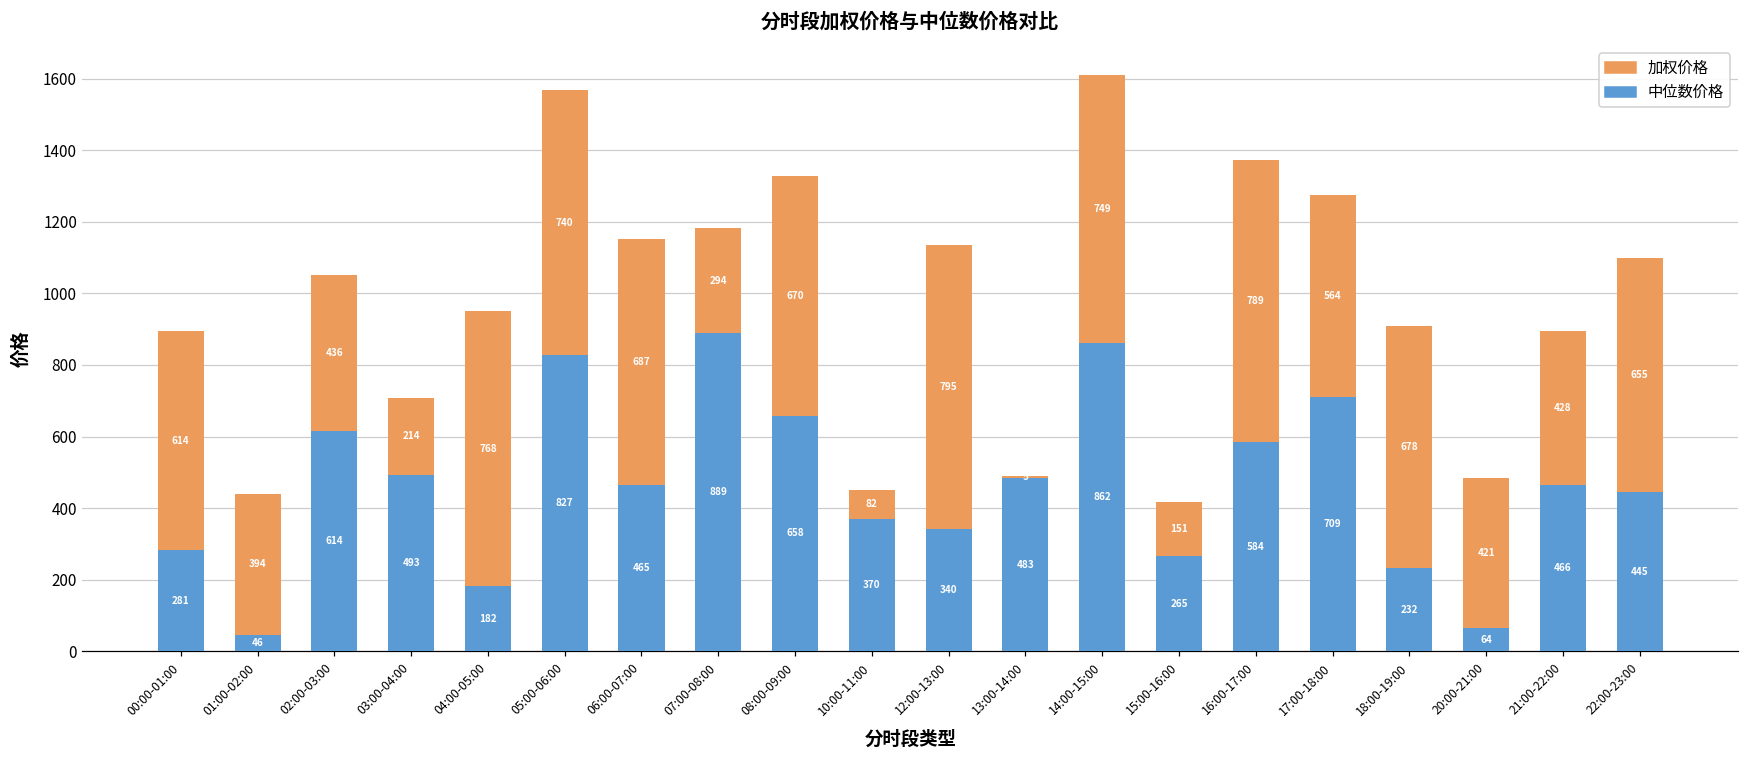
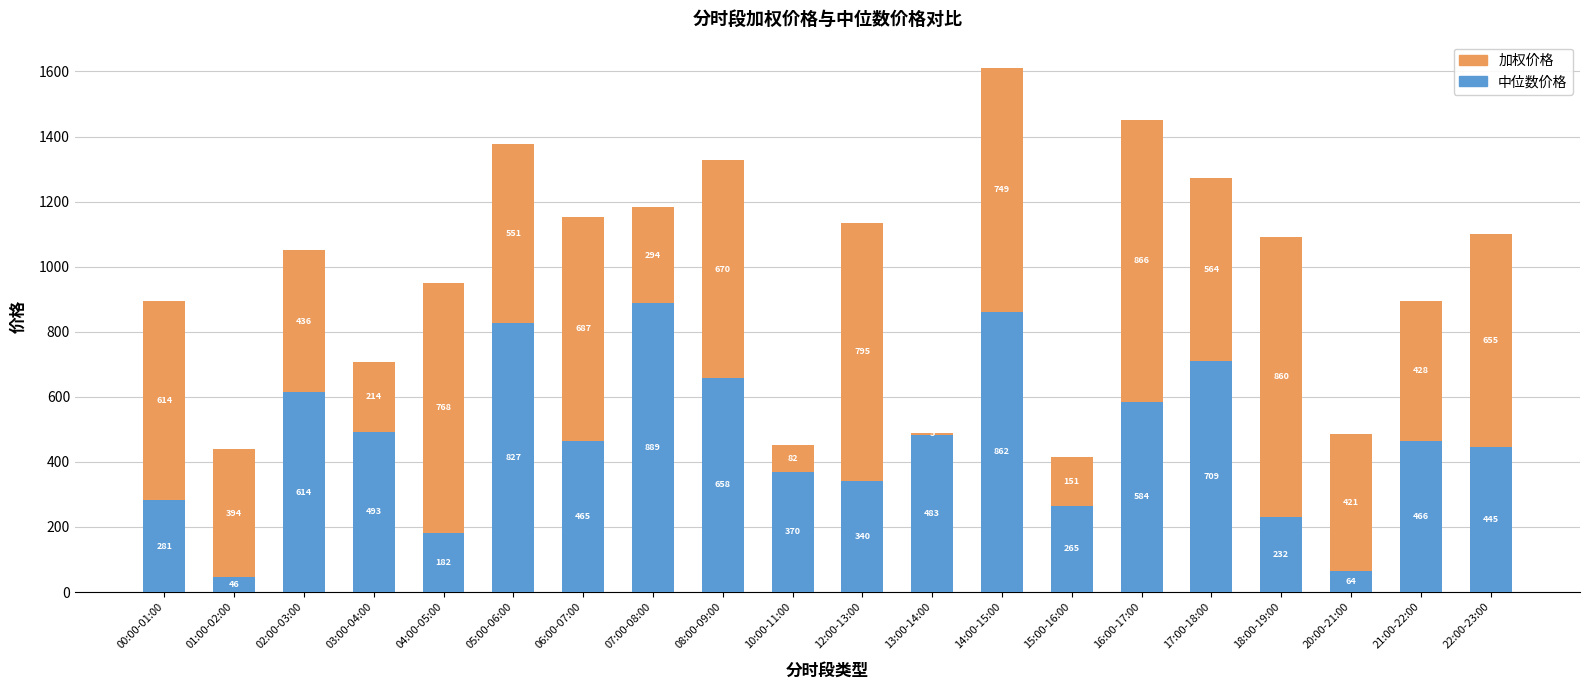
  {
    "中位数价格": {
      "00:00-01:00": 281,
      "01:00-02:00": 46,
      "02:00-03:00": 614,
      "03:00-04:00": 493,
      "04:00-05:00": 182,
      "05:00-06:00": 827,
      "06:00-07:00": 465,
      "07:00-08:00": 889,
      "08:00-09:00": 658,
      "10:00-11:00": 370,
      "12:00-13:00": 340,
      "13:00-14:00": 483,
      "14:00-15:00": 862,
      "15:00-16:00": 265,
      "16:00-17:00": 584,
      "17:00-18:00": 709,
      "18:00-19:00": 232,
      "20:00-21:00": 64,
      "21:00-22:00": 466,
      "22:00-23:00": 445
    },
    "加权价格": {
      "00:00-01:00": 614,
      "01:00-02:00": 394,
      "02:00-03:00": 436,
      "03:00-04:00": 214,
      "04:00-05:00": 768,
-     "05:00-06:00": 740,
+     "05:00-06:00": 551,
      "06:00-07:00": 687,
      "07:00-08:00": 294,
      "08:00-09:00": 670,
      "10:00-11:00": 82,
      "12:00-13:00": 795,
      "13:00-14:00": 5,
      "14:00-15:00": 749,
      "15:00-16:00": 151,
-     "16:00-17:00": 789,
+     "16:00-17:00": 866,
      "17:00-18:00": 564,
-     "18:00-19:00": 678,
+     "18:00-19:00": 860,
      "20:00-21:00": 421,
      "21:00-22:00": 428,
      "22:00-23:00": 655
    }
  }
